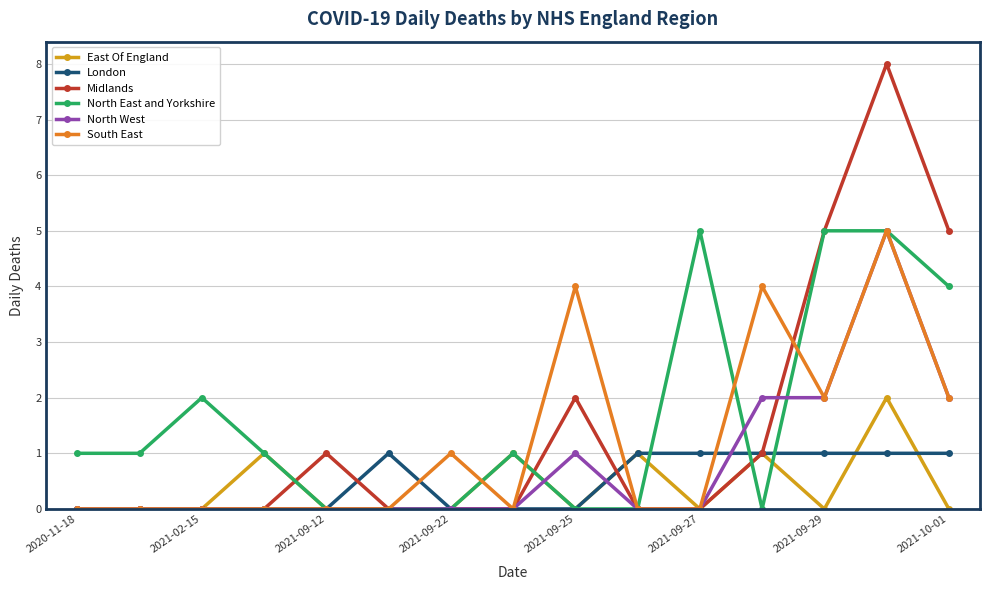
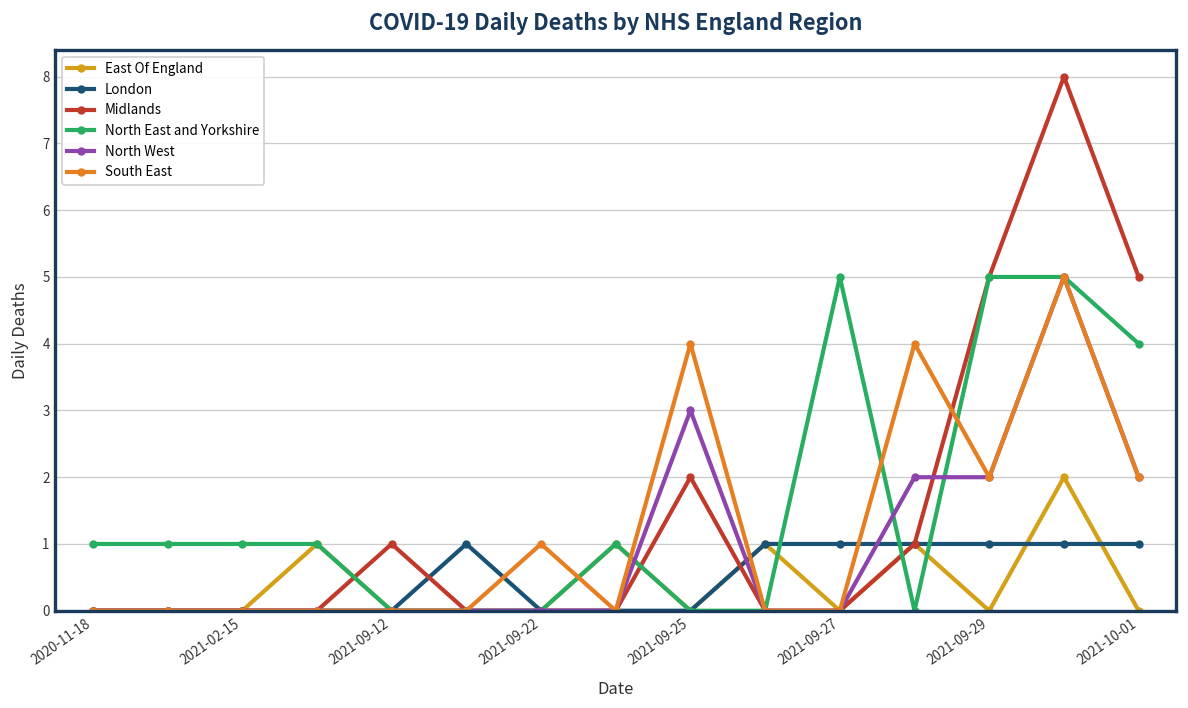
  {
    "London": {
      "2021-09-27": 1,
      "2021-09-29": 1,
      "2021-10-01": 1
    },
    "Midlands": {
      "2021-09-12": 1,
      "2021-09-25": 2,
      "2021-10-01": 5
    },
    "North East and Yorkshire": {
      "2020-11-18": 1,
-     "2021-02-15": 2,
+     "2021-02-15": 1,
      "2021-09-27": 5,
      "2021-10-01": 4
    },
    "North West": {
-     "2021-09-25": 1
+     "2021-09-25": 3
    }
  }
